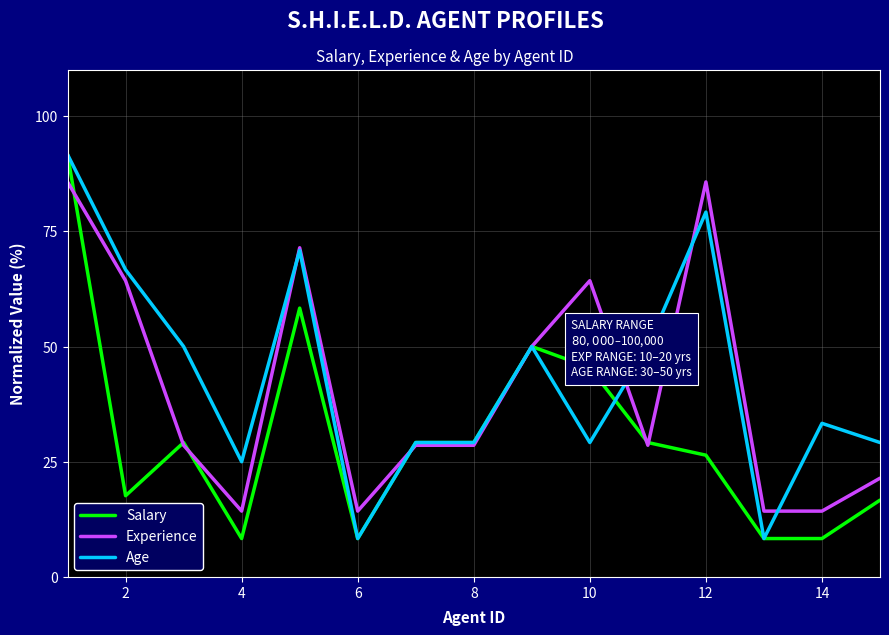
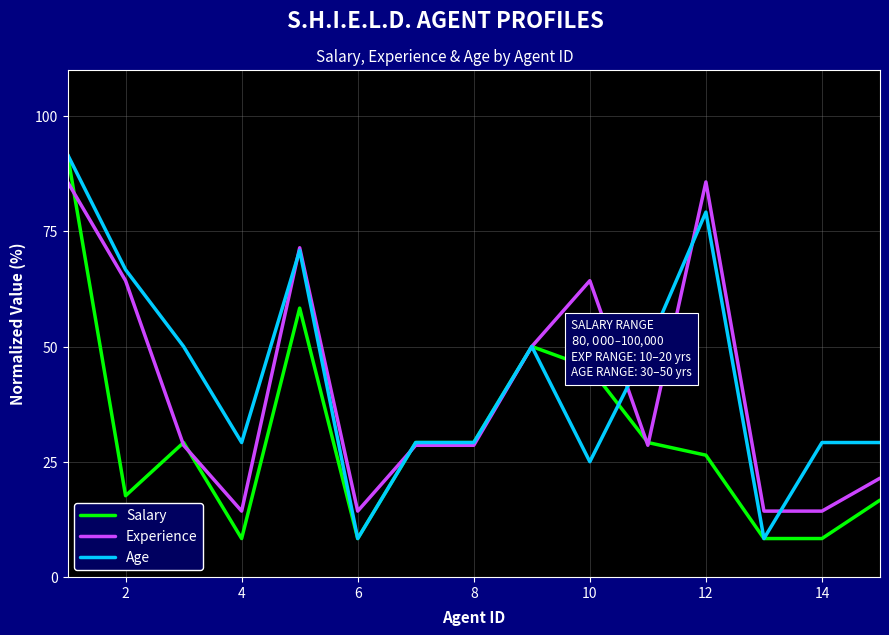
  {
    "Salary": {
      "2": 18,
      "4": 8,
      "12": 26,
      "14": 8
    },
    "Experience": {
      "2": 64,
      "4": 14,
      "6": 14,
      "8": 29,
      "10": 64,
      "12": 86,
      "14": 14
    },
    "Age": {
      "2": 67,
-     "4": 25,
-     "10": 29,
+     "4": 29,
+     "10": 25,
      "12": 79,
-     "14": 33
+     "14": 29
    }
  }
